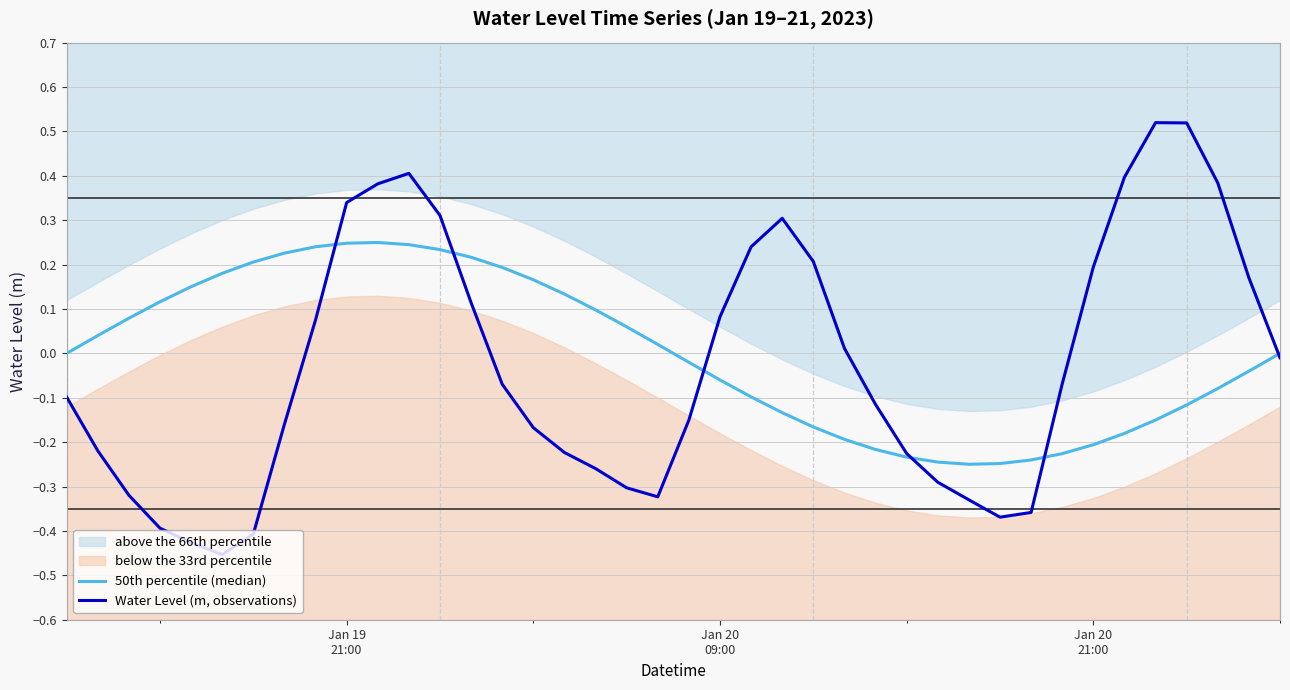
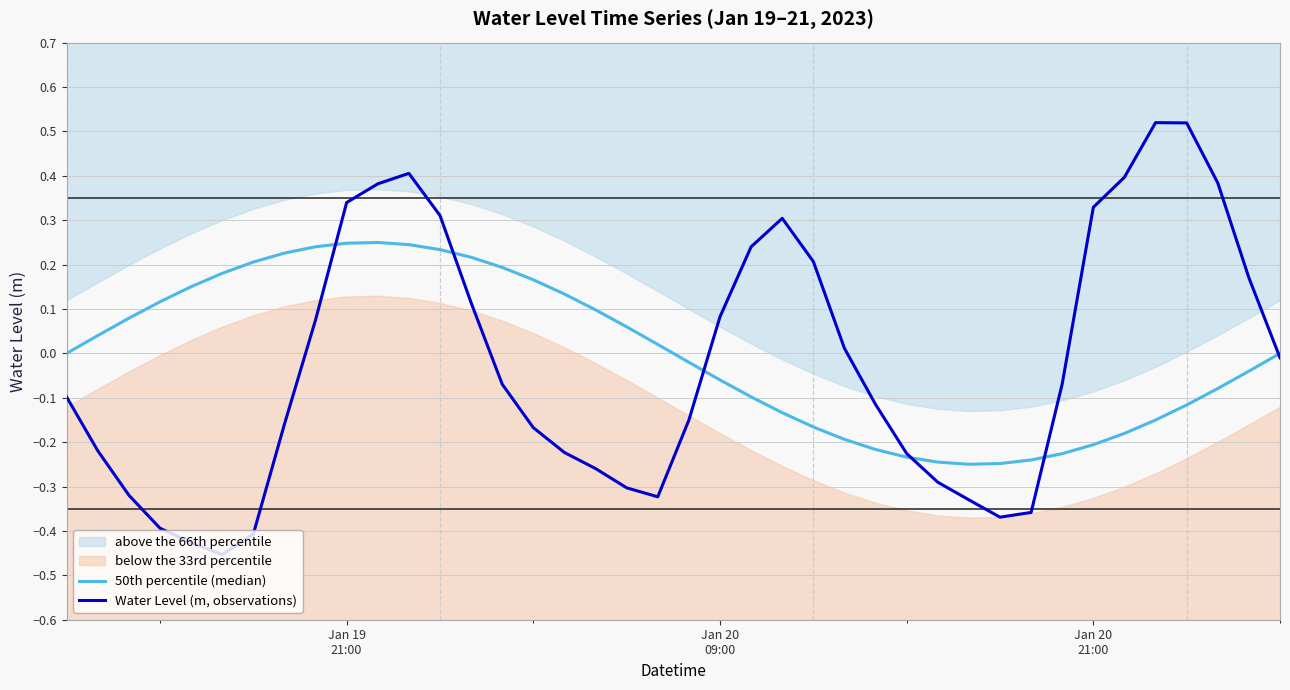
  {
    "50th percentile (median)": {
      "Jan 19 21:00": 0.25,
      "Jan 20 09:00": -0.06,
      "Jan 20 21:00": -0.21
    },
    "Water Level (m, observations)": {
      "Jan 19 21:00": 0.34,
      "Jan 20 09:00": 0.08,
-     "Jan 20 21:00": 0.19
+     "Jan 20 21:00": 0.33
    },
    "below the 33rd percentile": {
      "Jan 19 21:00": 0.13,
      "Jan 20 09:00": -0.18,
      "Jan 20 21:00": -0.33
    }
  }
